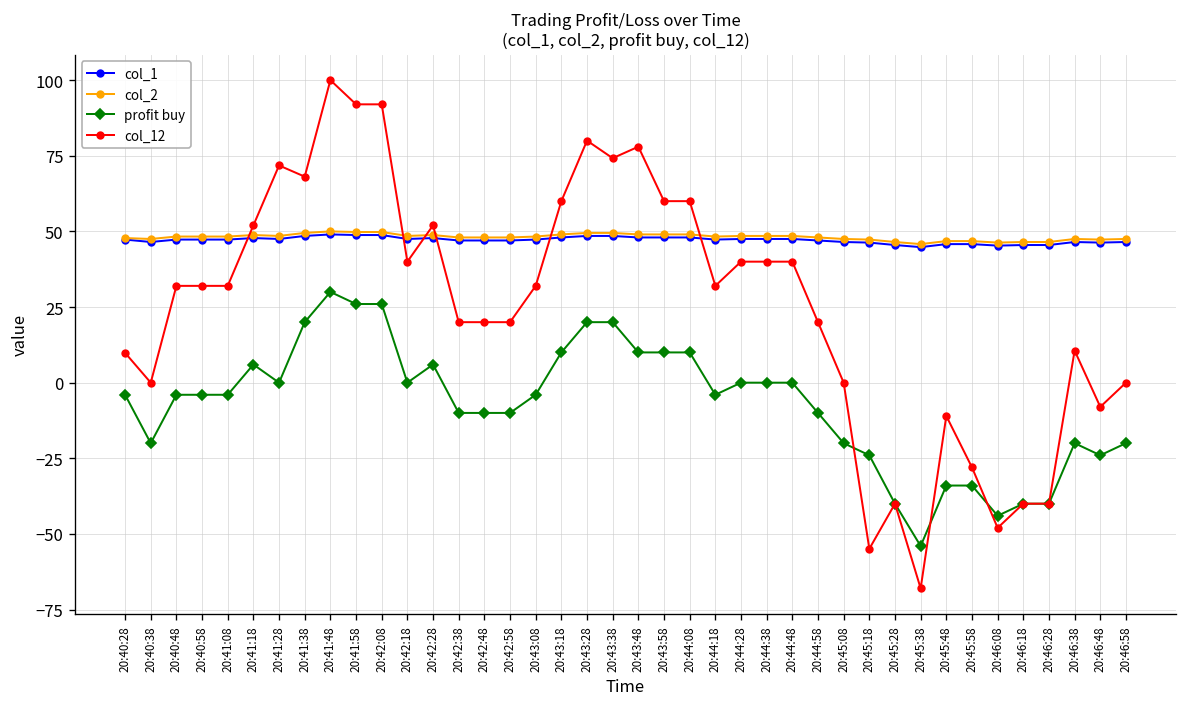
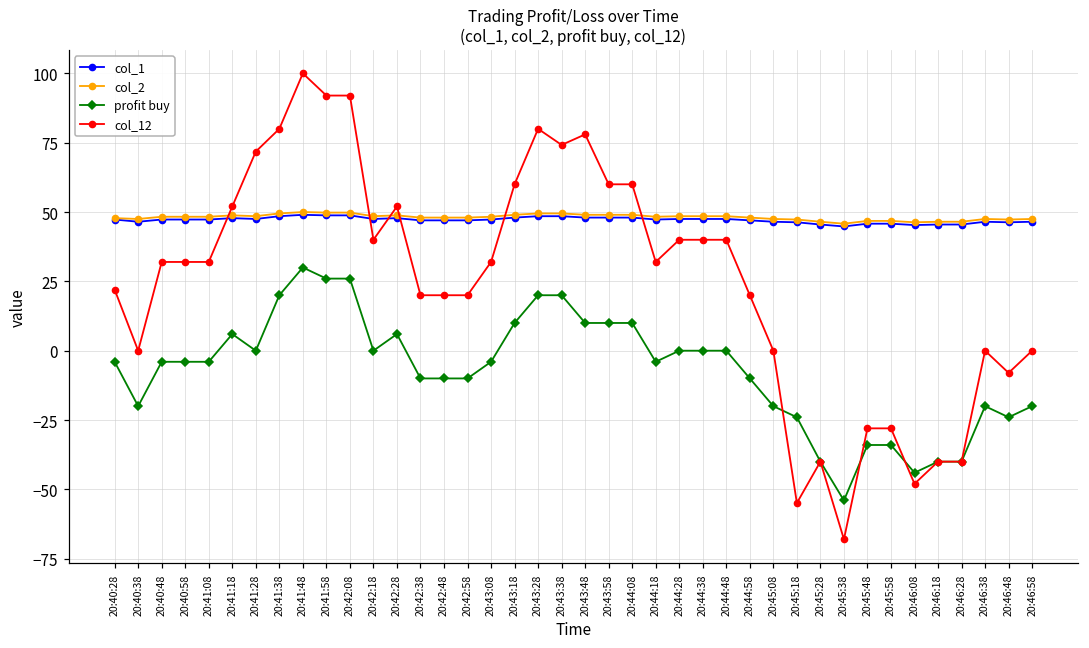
  {
    "col_1": {
      "20:41:38": 49,
      "20:43:28": 49,
      "20:43:38": 49,
      "20:45:48": 46,
      "20:45:58": 46
    },
    "col_2": {
      "20:41:38": 50,
      "20:43:28": 50,
      "20:43:38": 50,
      "20:45:48": 47,
      "20:45:58": 47
    },
    "profit buy": {
      "20:40:28": -4,
      "20:40:38": -20,
      "20:40:48": -4,
      "20:40:58": -4,
      "20:41:08": -4,
      "20:41:18": 6,
      "20:41:28": 0,
      "20:41:38": 20,
      "20:41:48": 30,
      "20:41:58": 26,
      "20:42:08": 26,
      "20:42:18": 0,
      "20:42:28": 6,
      "20:42:38": -10,
      "20:42:48": -10,
      "20:42:58": -10,
      "20:43:08": -4,
      "20:43:18": 10,
      "20:43:28": 20,
      "20:43:38": 20,
      "20:43:48": 10,
      "20:43:58": 10,
      "20:44:08": 10,
      "20:44:18": -4,
      "20:44:28": 0,
      "20:44:38": 0,
      "20:44:48": 0,
      "20:44:58": -10,
      "20:45:08": -20,
      "20:45:18": -24,
      "20:45:38": -54,
      "20:45:48": -34,
      "20:45:58": -34,
      "20:46:08": -44,
      "20:46:38": -20,
      "20:46:48": -24,
      "20:46:58": -20
    },
    "col_12": {
-     "20:40:28": 10,
+     "20:40:28": 22,
      "20:40:38": 0,
      "20:40:48": 32,
      "20:40:58": 32,
      "20:41:08": 32,
      "20:41:18": 52,
      "20:41:28": 72,
-     "20:41:38": 68,
+     "20:41:38": 80,
      "20:41:48": 100,
      "20:41:58": 92,
      "20:42:08": 92,
      "20:42:18": 40,
      "20:42:28": 52,
      "20:42:38": 20,
      "20:42:48": 20,
      "20:42:58": 20,
      "20:43:08": 32,
      "20:43:18": 60,
      "20:43:28": 80,
      "20:43:38": 74,
      "20:43:48": 78,
      "20:43:58": 60,
      "20:44:08": 60,
      "20:44:18": 32,
      "20:44:28": 40,
      "20:44:38": 40,
      "20:44:48": 40,
      "20:44:58": 20,
      "20:45:08": 0,
      "20:45:18": -55,
      "20:45:38": -68,
-     "20:45:48": -11,
+     "20:45:48": -28,
      "20:45:58": -28,
      "20:46:08": -48,
-     "20:46:38": 11,
+     "20:46:38": 0,
      "20:46:48": -8,
      "20:46:58": 0
    }
  }
